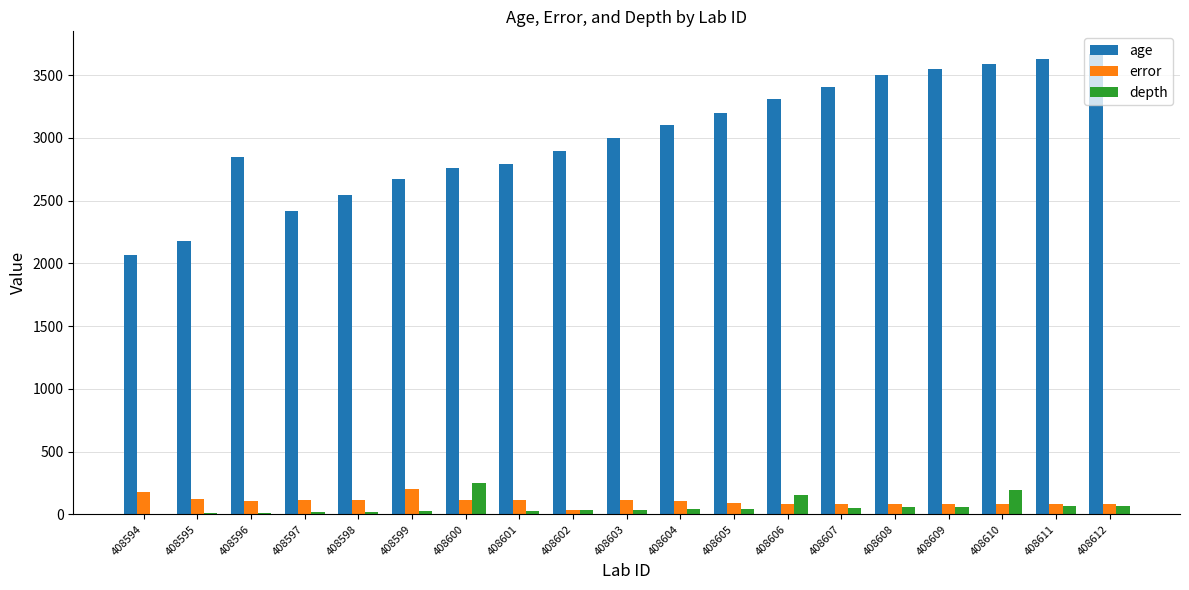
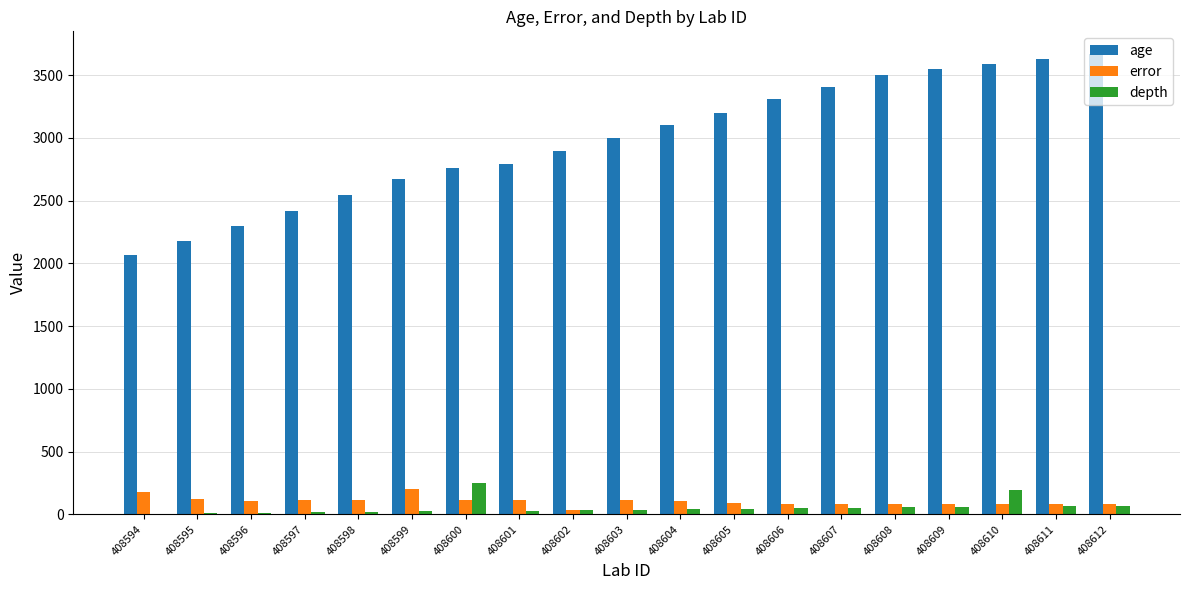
  {
    "age": {
      "408594": 2070,
      "408595": 2180,
-     "408596": 2850,
+     "408596": 2300,
      "408597": 2420,
      "408598": 2550,
      "408599": 2670,
      "408600": 2760,
      "408601": 2790,
      "408602": 2900,
      "408603": 3000,
      "408604": 3100,
      "408605": 3200,
      "408606": 3310,
      "408607": 3410,
      "408608": 3500,
      "408609": 3550,
      "408610": 3590,
      "408611": 3630
    },
    "error": {
      "408594": 180,
      "408595": 120,
      "408596": 110,
      "408597": 120,
      "408598": 120,
      "408599": 200,
      "408600": 120,
      "408601": 120,
      "408602": 40,
      "408603": 110,
      "408604": 100,
      "408605": 90,
      "408606": 80,
      "408607": 80,
      "408608": 80,
      "408609": 80,
      "408610": 80,
      "408611": 80,
      "408612": 90
    },
    "depth": {
      "408598": 20,
      "408599": 30,
      "408600": 250,
      "408601": 30,
      "408602": 30,
      "408603": 40,
      "408604": 40,
      "408605": 50,
-     "408606": 150,
+     "408606": 50,
      "408607": 50,
      "408608": 60,
      "408609": 60,
      "408610": 190,
      "408611": 60,
      "408612": 70
    }
  }
